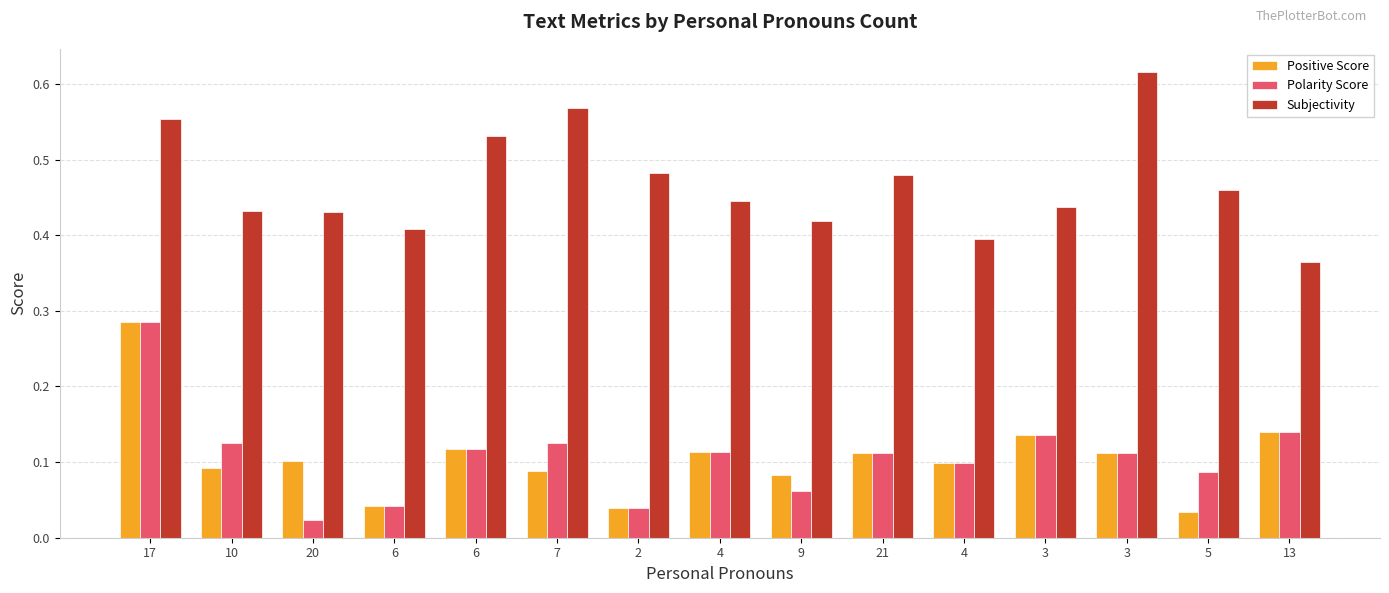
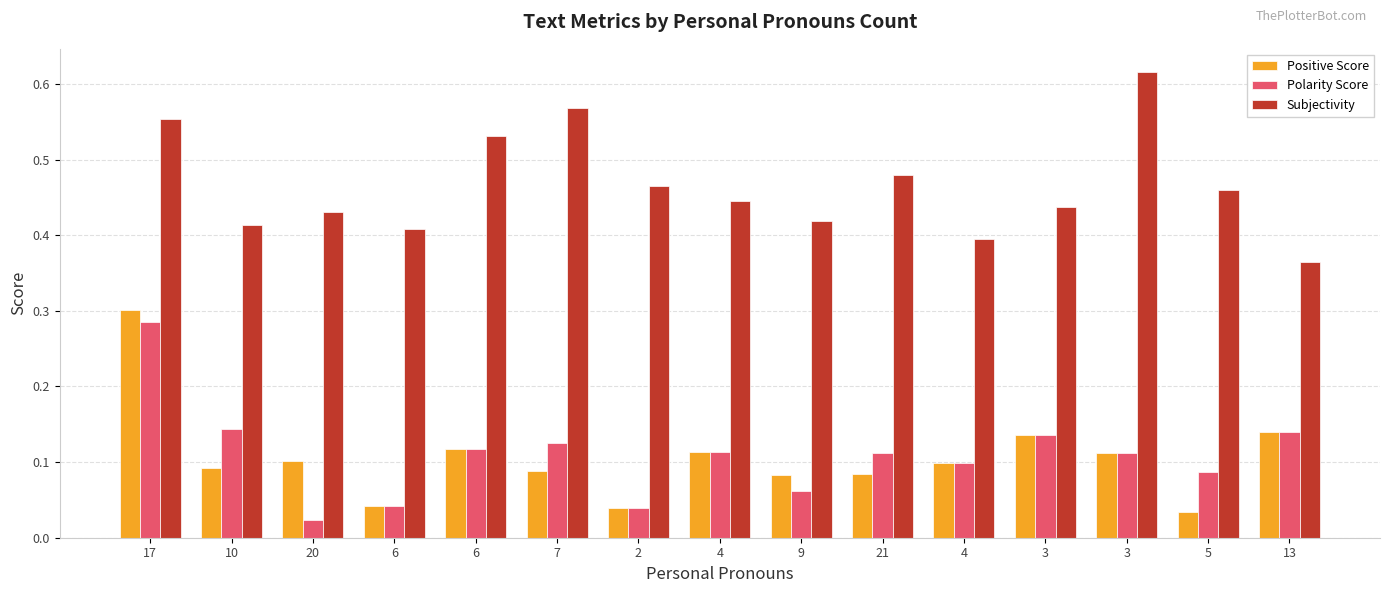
  {
    "Positive Score": {
-     "17": 0.28,
+     "17": 0.30,
      "10": 0.09,
      "20": 0.10,
      "7": 0.09,
      "2": 0.04,
      "9": 0.08,
-     "21": 0.11,
+     "21": 0.08,
      "5": 0.03,
      "13": 0.14
    },
    "Polarity Score": {
      "17": 0.28,
-     "10": 0.13,
+     "10": 0.14,
      "20": 0.02,
      "7": 0.13,
      "2": 0.04,
      "9": 0.06,
      "21": 0.11,
      "5": 0.09,
      "13": 0.14
    },
    "Subjectivity": {
      "17": 0.55,
-     "10": 0.43,
+     "10": 0.41,
      "20": 0.43,
      "7": 0.57,
-     "2": 0.48,
+     "2": 0.46,
      "9": 0.42,
      "21": 0.48,
      "5": 0.46,
      "13": 0.36
    }
  }
